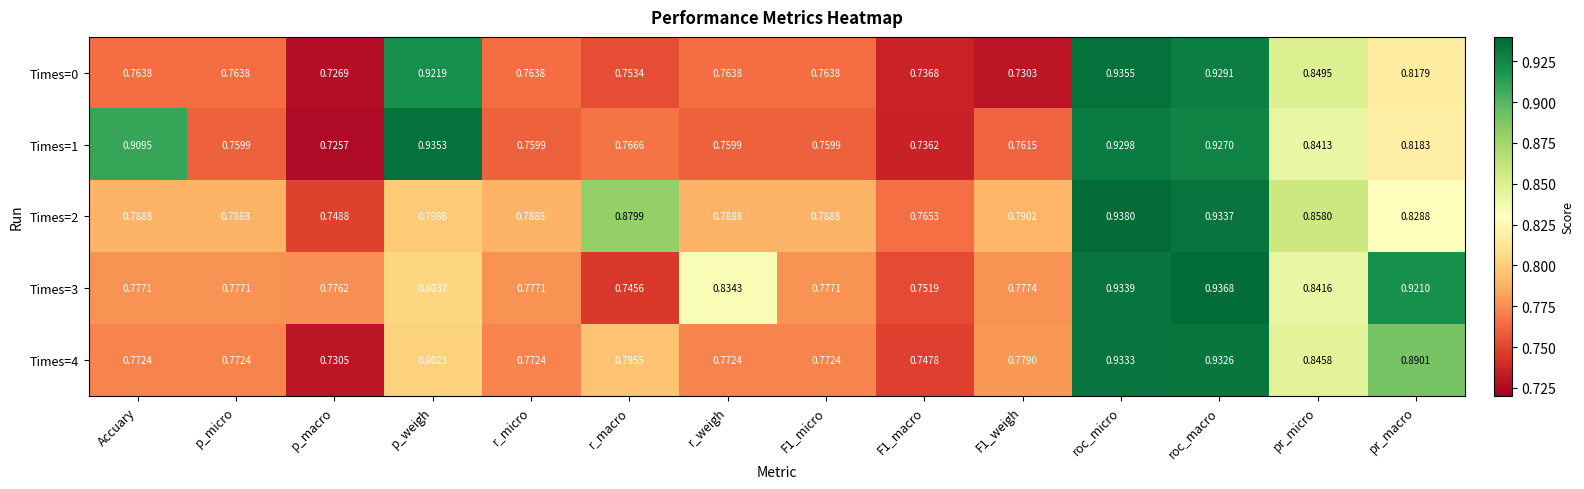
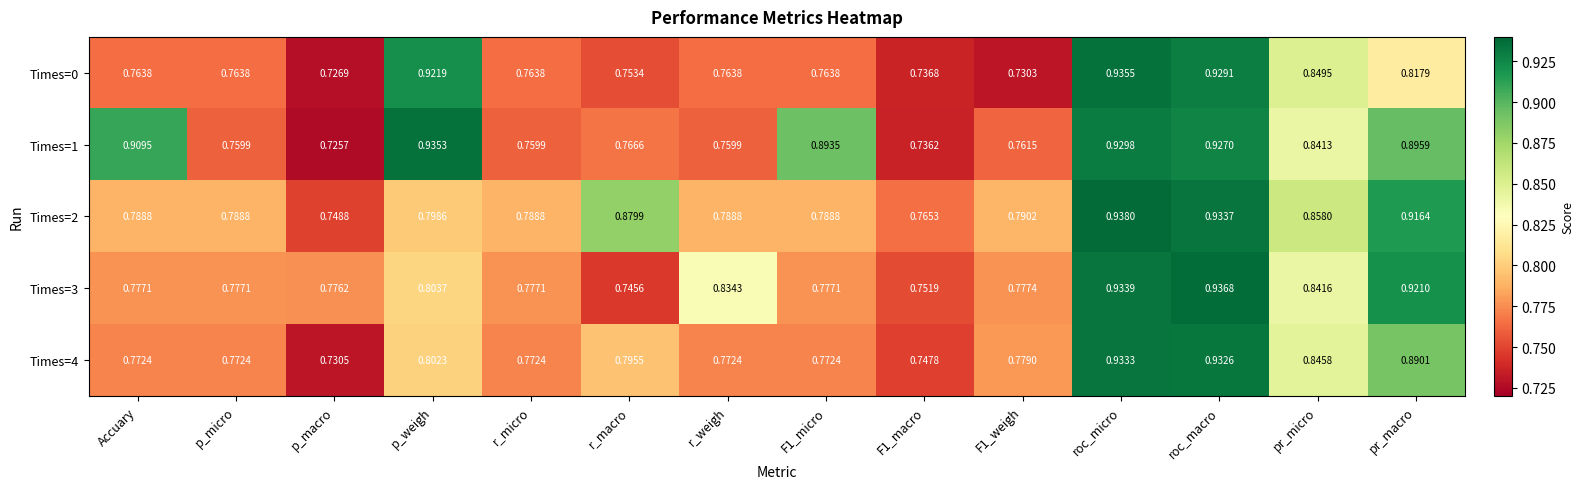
  {
    "Times=0": {
      "Accuary": 0.7638,
      "p_micro": 0.7638,
      "p_macro": 0.7269,
      "p_weigh": 0.9219,
      "r_micro": 0.7638,
      "r_macro": 0.7534,
      "r_weigh": 0.7638,
      "F1_micro": 0.7638,
      "F1_macro": 0.7368,
      "F1_weigh": 0.7303,
      "roc_micro": 0.9355,
      "roc_macro": 0.9291,
      "pr_micro": 0.8495,
      "pr_macro": 0.8179
    },
    "Times=1": {
      "Accuary": 0.9095,
      "p_micro": 0.7599,
      "p_macro": 0.7257,
      "p_weigh": 0.9353,
      "r_micro": 0.7599,
      "r_macro": 0.7666,
      "r_weigh": 0.7599,
-     "F1_micro": 0.7599,
+     "F1_micro": 0.8935,
      "F1_macro": 0.7362,
      "F1_weigh": 0.7615,
      "roc_micro": 0.9298,
      "roc_macro": 0.9270,
      "pr_micro": 0.8413,
-     "pr_macro": 0.8183
+     "pr_macro": 0.8959
    },
    "Times=2": {
      "Accuary": 0.7888,
      "p_micro": 0.7888,
      "p_macro": 0.7488,
      "p_weigh": 0.7986,
      "r_micro": 0.7888,
      "r_macro": 0.8799,
      "r_weigh": 0.7888,
      "F1_micro": 0.7888,
      "F1_macro": 0.7653,
      "F1_weigh": 0.7902,
      "roc_micro": 0.9380,
      "roc_macro": 0.9337,
      "pr_micro": 0.8580,
-     "pr_macro": 0.8288
+     "pr_macro": 0.9164
    },
    "Times=3": {
      "Accuary": 0.7771,
      "p_micro": 0.7771,
      "p_macro": 0.7762,
      "p_weigh": 0.8037,
      "r_micro": 0.7771,
      "r_macro": 0.7456,
      "r_weigh": 0.8343,
      "F1_micro": 0.7771,
      "F1_macro": 0.7519,
      "F1_weigh": 0.7774,
      "roc_micro": 0.9339,
      "roc_macro": 0.9368,
      "pr_micro": 0.8416,
      "pr_macro": 0.9210
    },
    "Times=4": {
      "Accuary": 0.7724,
      "p_micro": 0.7724,
      "p_macro": 0.7305,
      "p_weigh": 0.8023,
      "r_micro": 0.7724,
      "r_macro": 0.7955,
      "r_weigh": 0.7724,
      "F1_micro": 0.7724,
      "F1_macro": 0.7478,
      "F1_weigh": 0.7790,
      "roc_micro": 0.9333,
      "roc_macro": 0.9326,
      "pr_micro": 0.8458,
      "pr_macro": 0.8901
    }
  }
